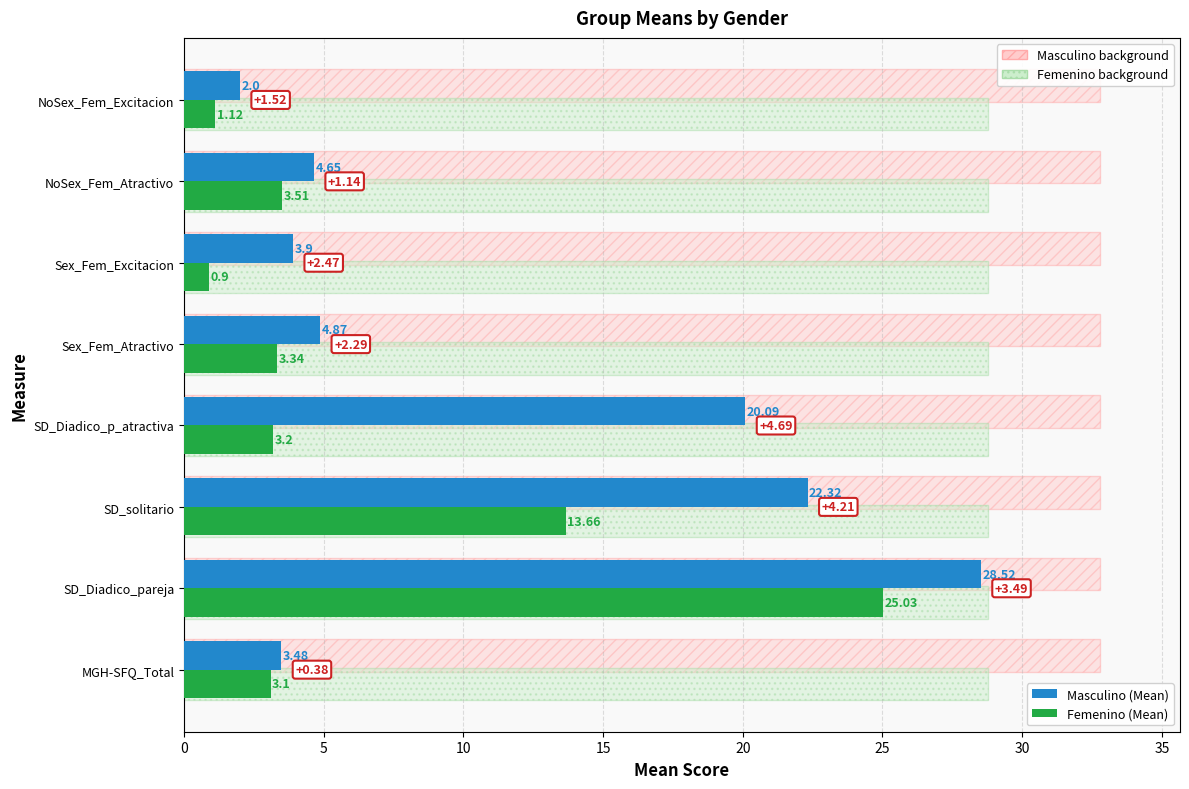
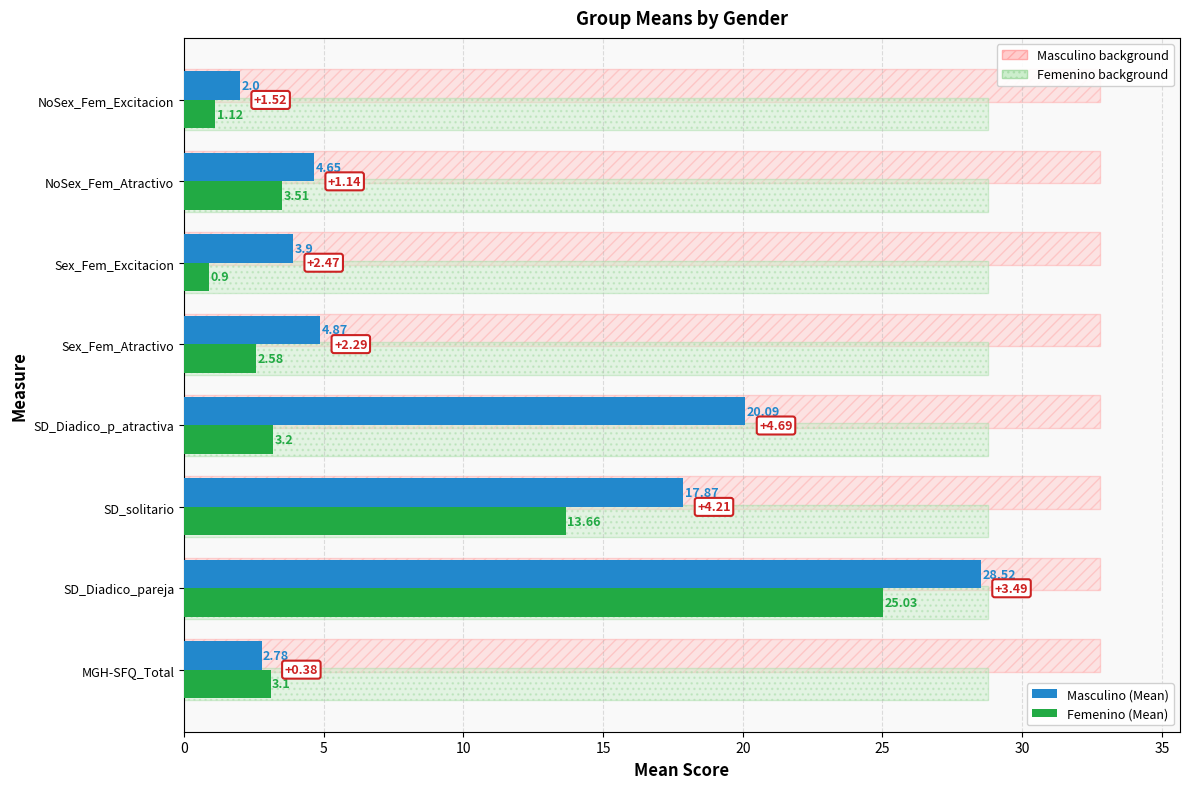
  {
    "Masculino (Mean)": {
-     "SD_solitario": 22.32,
-     "MGH-SFQ_Total": 3.48
+     "SD_solitario": 17.87,
+     "MGH-SFQ_Total": 2.78
    },
    "Femenino (Mean)": {
-     "Sex_Fem_Atractivo": 3.34
+     "Sex_Fem_Atractivo": 2.58
    }
  }
